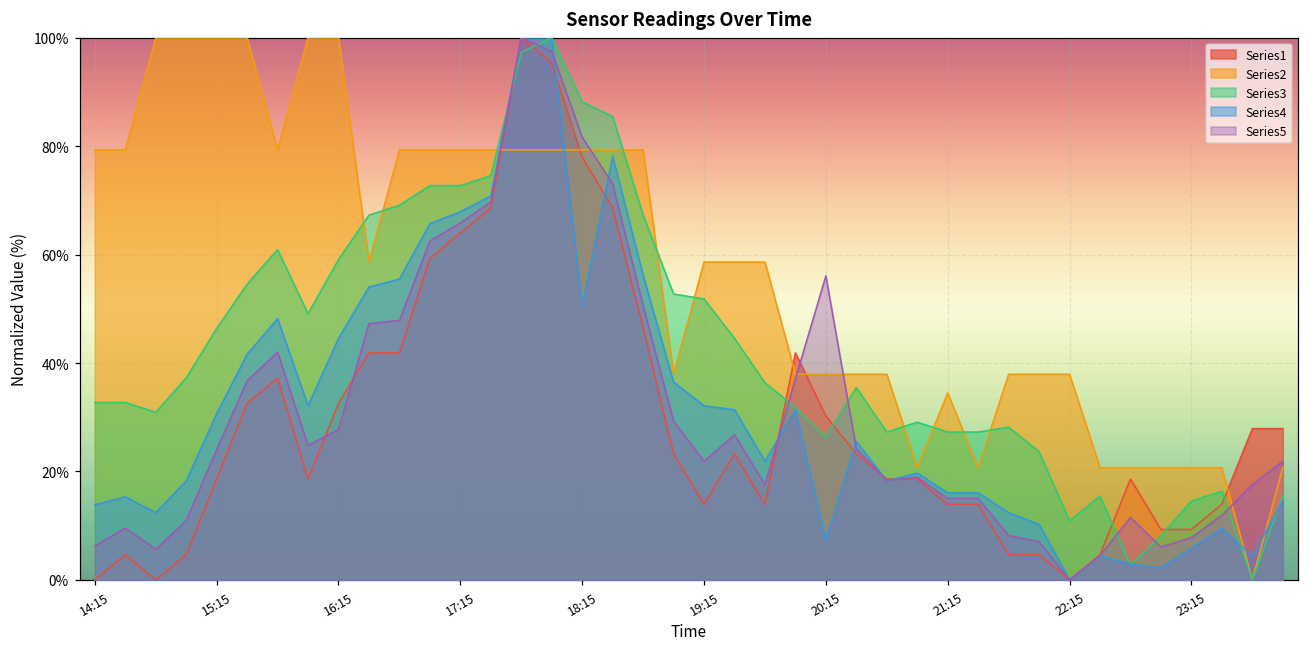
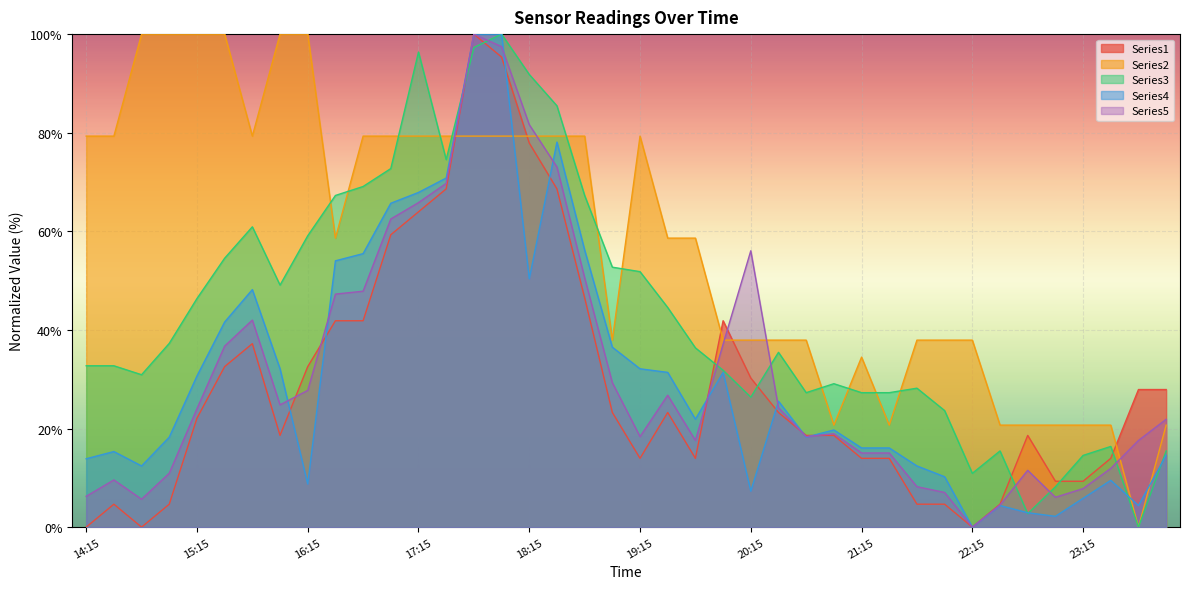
  {
    "Series1": {
      "14:15": "0%",
-     "15:15": "19%",
+     "15:15": "22%",
      "16:15": "33%",
      "17:15": "64%",
      "18:15": "78%",
      "19:15": "14%",
      "20:15": "30%",
      "21:15": "14%",
      "23:15": "9%"
    },
    "Series2": {
      "14:15": "79%",
      "15:15": "100%",
      "16:15": "100%",
      "17:15": "79%",
      "18:15": "79%",
-     "19:15": "59%",
+     "19:15": "79%",
      "20:15": "38%",
      "21:15": "34%",
      "22:15": "38%",
      "23:15": "21%"
    },
    "Series3": {
      "14:15": "33%",
      "15:15": "46%",
      "16:15": "59%",
-     "17:15": "73%",
-     "18:15": "88%",
+     "17:15": "96%",
+     "18:15": "92%",
      "19:15": "52%",
      "20:15": "26%",
      "21:15": "27%",
      "22:15": "11%",
      "23:15": "15%"
    },
    "Series4": {
      "14:15": "14%",
      "15:15": "31%",
-     "16:15": "45%",
+     "16:15": "9%",
      "17:15": "68%",
      "18:15": "50%",
      "19:15": "32%",
      "20:15": "7%",
      "21:15": "16%",
      "23:15": "6%"
    },
    "Series5": {
      "14:15": "6%",
      "15:15": "24%",
      "16:15": "28%",
      "17:15": "66%",
      "18:15": "82%",
-     "19:15": "22%",
+     "19:15": "18%",
      "20:15": "56%",
      "21:15": "15%",
      "23:15": "8%"
    }
  }
